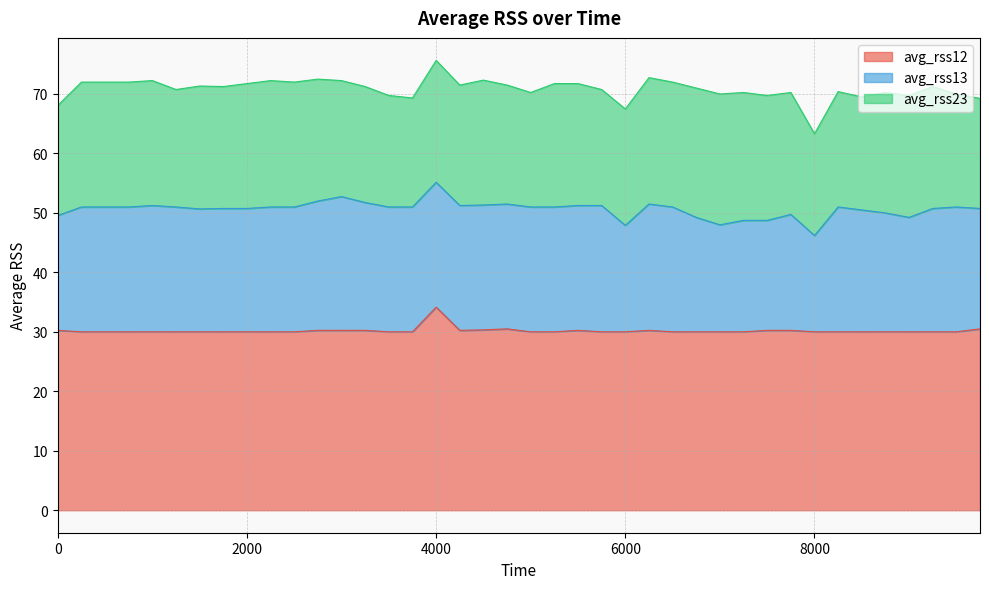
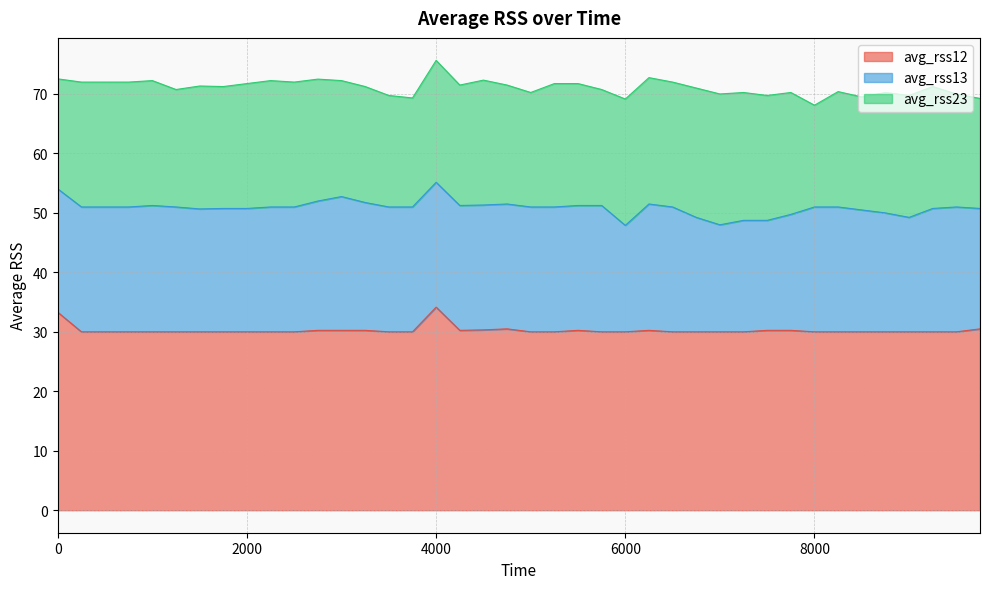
  {
    "avg_rss12": {
-     "0": 30,
+     "0": 33,
      "2000": 30,
      "4000": 34,
      "6000": 30,
      "8000": 30
    },
    "avg_rss13": {
-     "0": 19,
+     "0": 21,
      "2000": 21,
      "4000": 21,
      "6000": 18,
-     "8000": 16
+     "8000": 21
    },
    "avg_rss23": {
      "0": 18,
      "2000": 21,
      "4000": 21,
-     "6000": 20,
+     "6000": 21,
      "8000": 17
    }
  }
